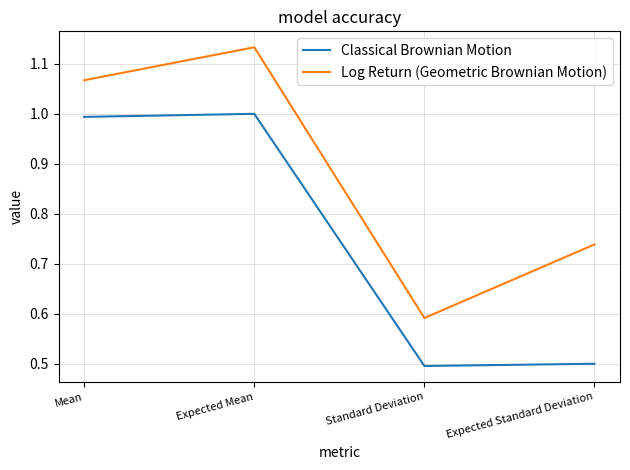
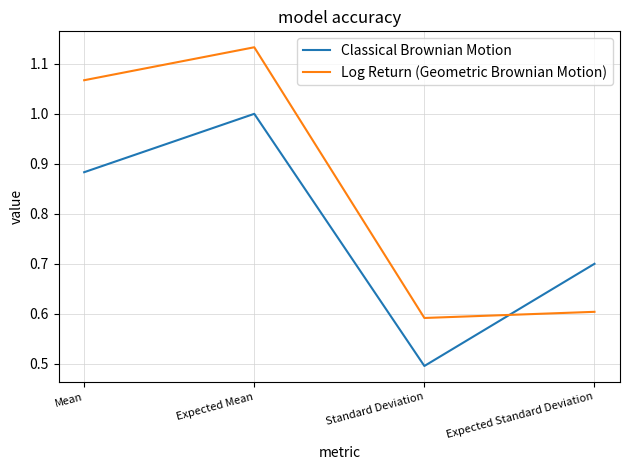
  {
    "Classical Brownian Motion": {
-     "Mean": 0.99,
+     "Mean": 0.88,
      "Expected Mean": 1.00,
      "Standard Deviation": 0.50,
-     "Expected Standard Deviation": 0.5
+     "Expected Standard Deviation": 0.7
    },
    "Log Return (Geometric Brownian Motion)": {
      "Mean": 1.07,
      "Expected Mean": 1.13,
      "Standard Deviation": 0.59,
-     "Expected Standard Deviation": 0.74
+     "Expected Standard Deviation": 0.60
    }
  }
